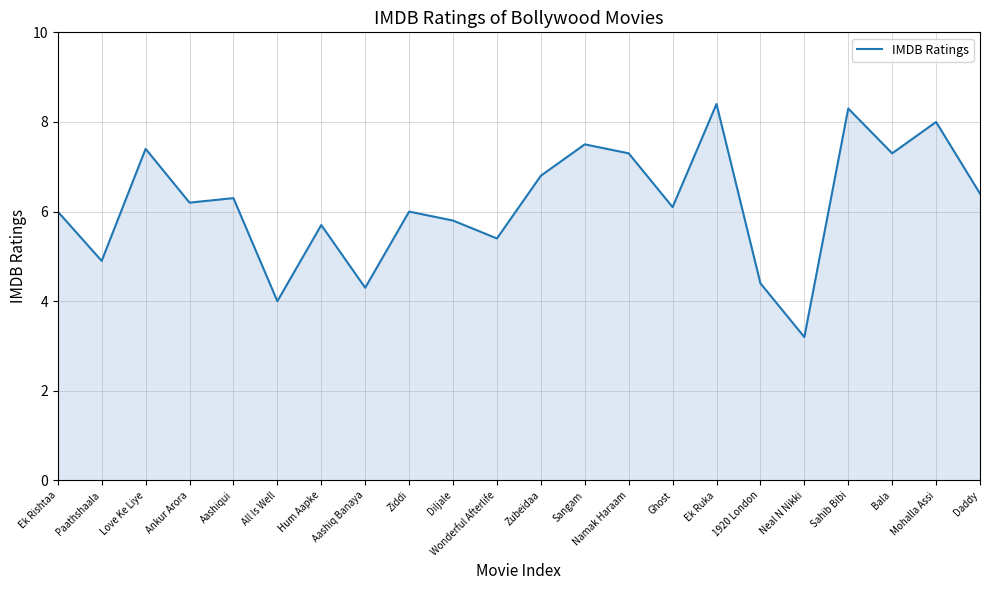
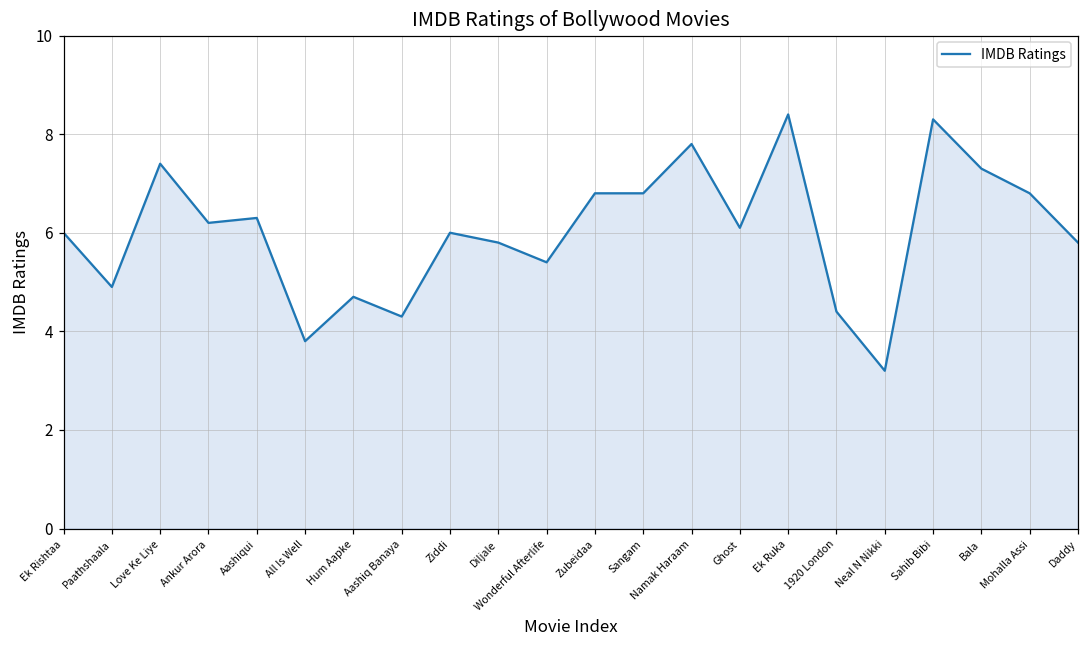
  {
    "Ek Rishtaa": 6.0,
    "Paathshaala": 4.9,
    "Love Ke Liye": 7.4,
    "Ankur Arora": 6.2,
    "Aashiqui": 6.3,
-   "All Is Well": 4.0,
-   "Hum Aapke": 5.7,
+   "All Is Well": 3.8,
+   "Hum Aapke": 4.7,
    "Aashiq Banaya": 4.3,
    "Ziddi": 6.0,
    "Diljale": 5.8,
    "Wonderful Afterlife": 5.4,
    "Zubeidaa": 6.8,
-   "Sangam": 7.5,
-   "Namak Haraam": 7.3,
+   "Sangam": 6.8,
+   "Namak Haraam": 7.8,
    "Ghost": 6.1,
    "Ek Ruka": 8.4,
    "1920 London": 4.4,
    "Neal N Nikki": 3.2,
    "Sahib Bibi": 8.3,
    "Bala": 7.3,
-   "Mohalla Assi": 8.0,
-   "Daddy": 6.4
+   "Mohalla Assi": 6.8,
+   "Daddy": 5.8
  }
